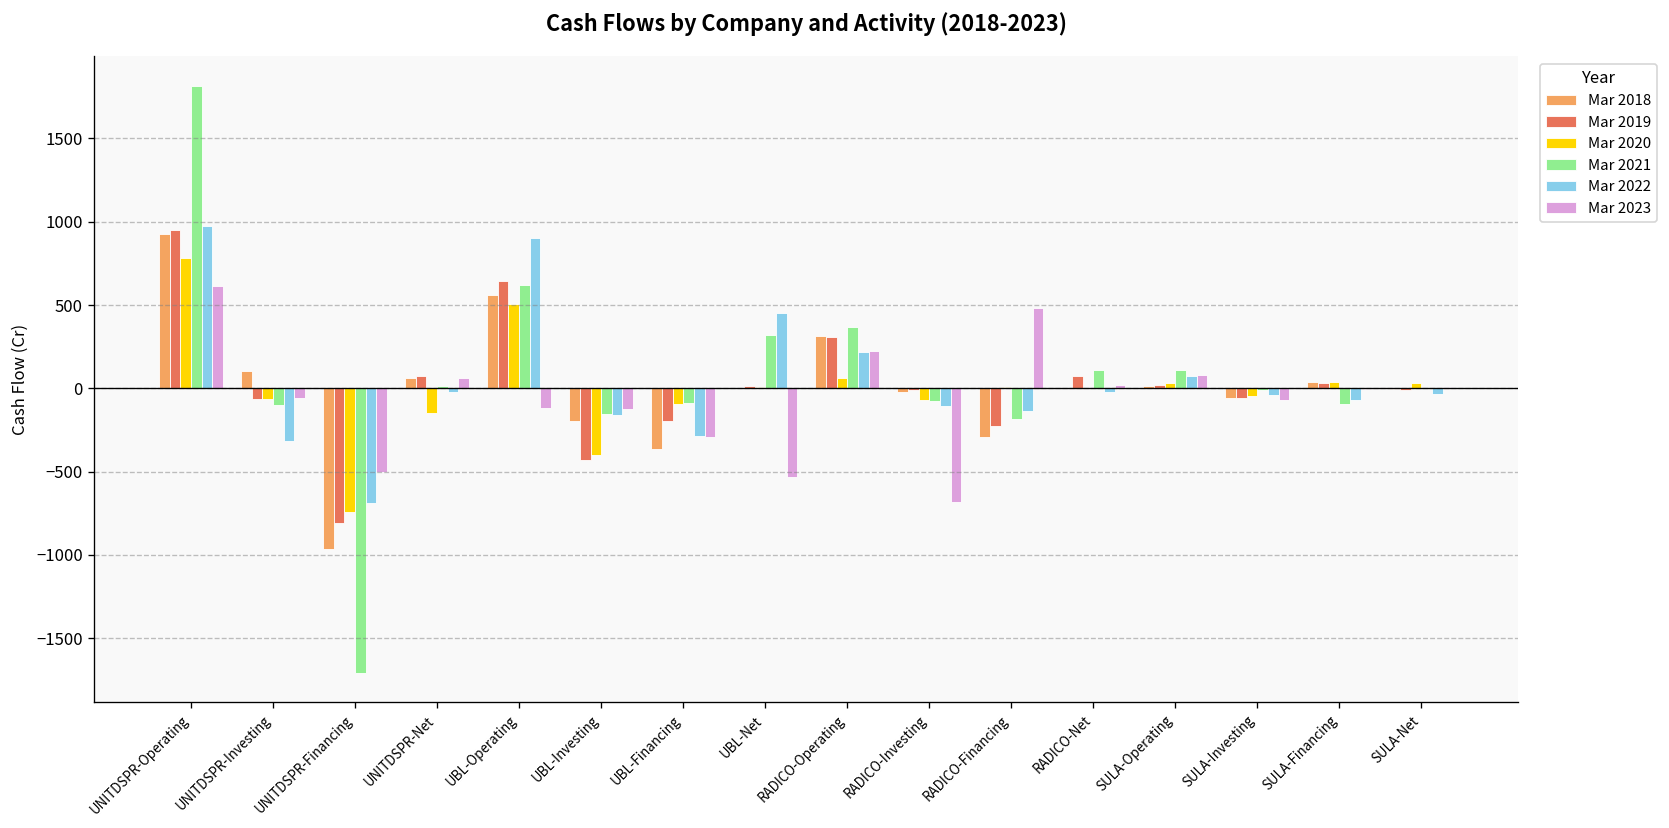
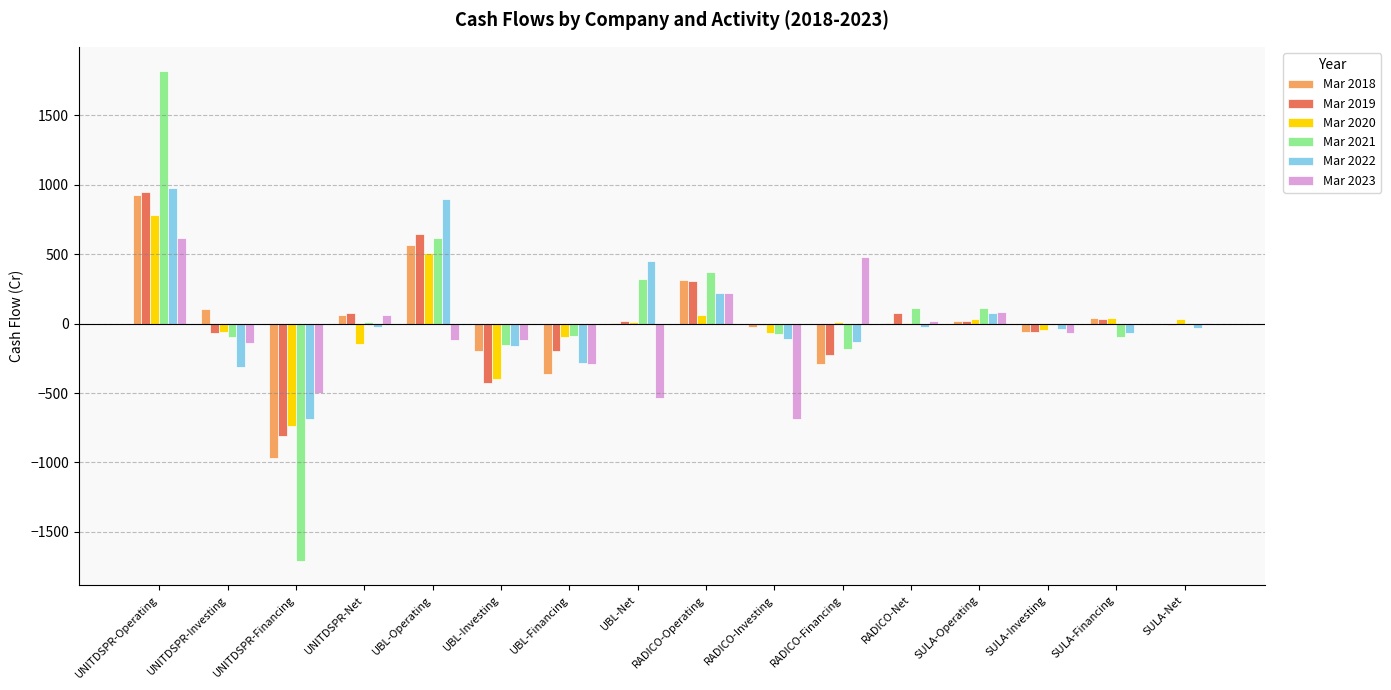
  {
    "Mar 2020": {
      "UNITDSPR-Operating": 780,
      "UNITDSPR-Investing": -60,
      "UNITDSPR-Financing": -740,
      "UNITDSPR-Net": -150,
      "UBL-Operating": 510,
      "UBL-Investing": -400,
      "UBL-Financing": -100,
      "RADICO-Operating": 60,
      "RADICO-Investing": -70,
      "SULA-Operating": 40,
      "SULA-Investing": -40,
      "SULA-Financing": 40,
      "SULA-Net": 30
    },
    "Mar 2021": {
      "UNITDSPR-Operating": 1820,
      "UNITDSPR-Investing": -100,
      "UNITDSPR-Financing": -1710,
      "UBL-Operating": 620,
      "UBL-Investing": -150,
      "UBL-Financing": -90,
      "UBL-Net": 320,
      "RADICO-Operating": 370,
      "RADICO-Investing": -80,
      "RADICO-Financing": -180,
      "RADICO-Net": 110,
      "SULA-Operating": 110,
      "SULA-Financing": -100
    },
    "Mar 2022": {
      "UNITDSPR-Operating": 980,
      "UNITDSPR-Investing": -310,
      "UNITDSPR-Financing": -690,
      "UNITDSPR-Net": -20,
      "UBL-Operating": 900,
      "UBL-Investing": -160,
      "UBL-Financing": -290,
      "UBL-Net": 450,
      "RADICO-Operating": 220,
      "RADICO-Investing": -110,
      "RADICO-Financing": -130,
      "RADICO-Net": -20,
      "SULA-Operating": 80,
      "SULA-Investing": -40,
      "SULA-Financing": -70,
      "SULA-Net": -30
    },
    "Mar 2023": {
      "UNITDSPR-Operating": 620,
-     "UNITDSPR-Investing": -60,
+     "UNITDSPR-Investing": -140,
      "UNITDSPR-Financing": -500,
      "UNITDSPR-Net": 60,
      "UBL-Operating": -120,
      "UBL-Investing": -120,
      "UBL-Financing": -290,
      "UBL-Net": -530,
      "RADICO-Operating": 220,
      "RADICO-Investing": -680,
      "RADICO-Financing": 480,
      "RADICO-Net": 20,
      "SULA-Operating": 80,
      "SULA-Investing": -70
    }
  }
